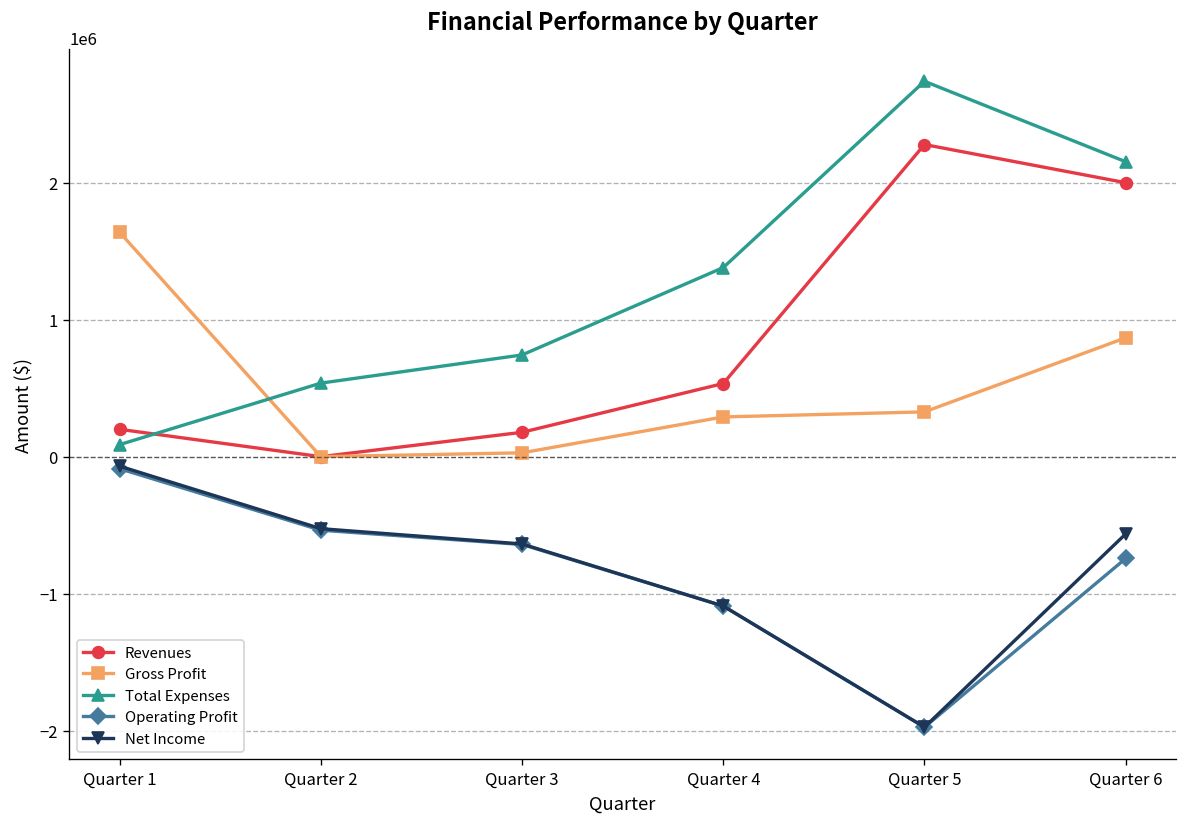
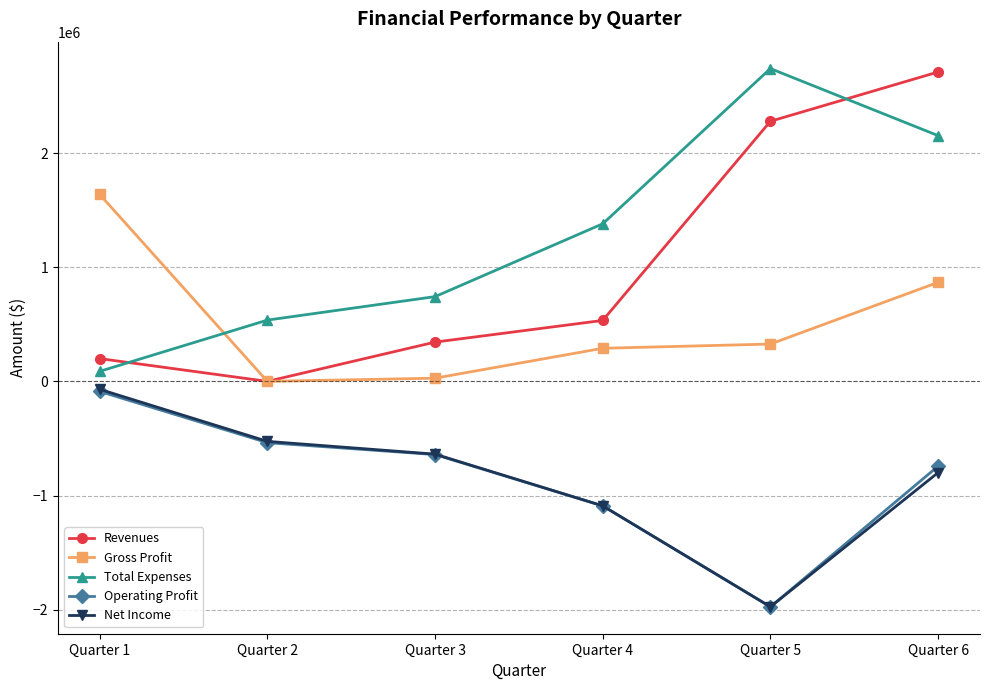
  {
    "Revenues": {
      "Quarter 1": 200000,
-     "Quarter 3": 180000,
+     "Quarter 3": 340000,
      "Quarter 4": 530000,
      "Quarter 5": 2280000,
-     "Quarter 6": 2000000
+     "Quarter 6": 2710000
    },
    "Gross Profit": {
      "Quarter 1": 1640000,
      "Quarter 3": 30000,
      "Quarter 4": 290000,
      "Quarter 5": 330000,
      "Quarter 6": 870000
    },
    "Net Income": {
-     "Quarter 6": -560000
+     "Quarter 6": -800000
    }
  }
